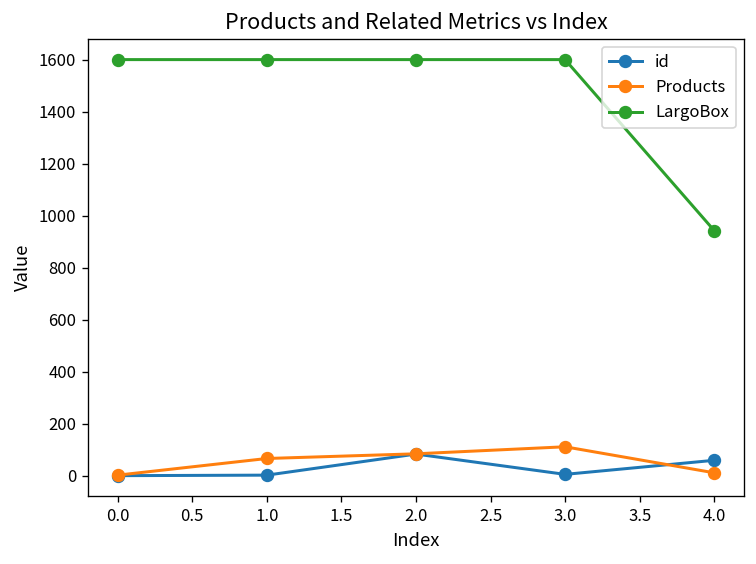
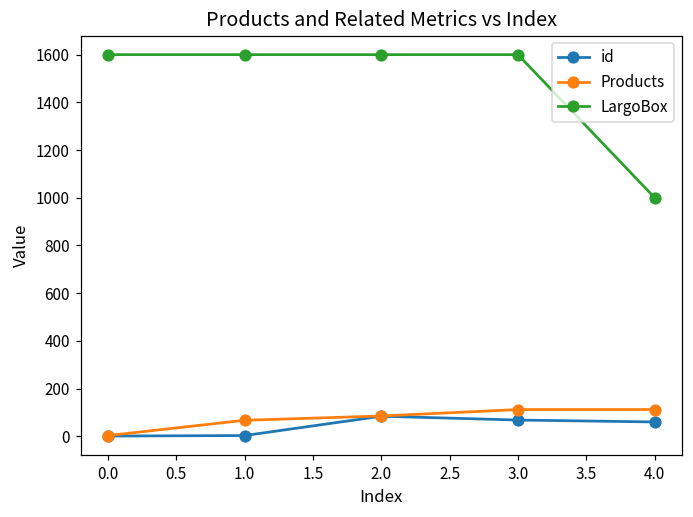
  {
    "id": {
      "1.0": 0,
-     "3.0": 10,
+     "3.0": 70,
      "4.0": 60
    },
    "Products": {
      "1.0": 70,
      "3.0": 110,
-     "4.0": 10
+     "4.0": 110
    },
    "LargoBox": {
      "0.0": 1600,
      "1.0": 1600,
      "2.0": 1600,
      "3.0": 1600,
-     "4.0": 940
+     "4.0": 1000
    }
  }
